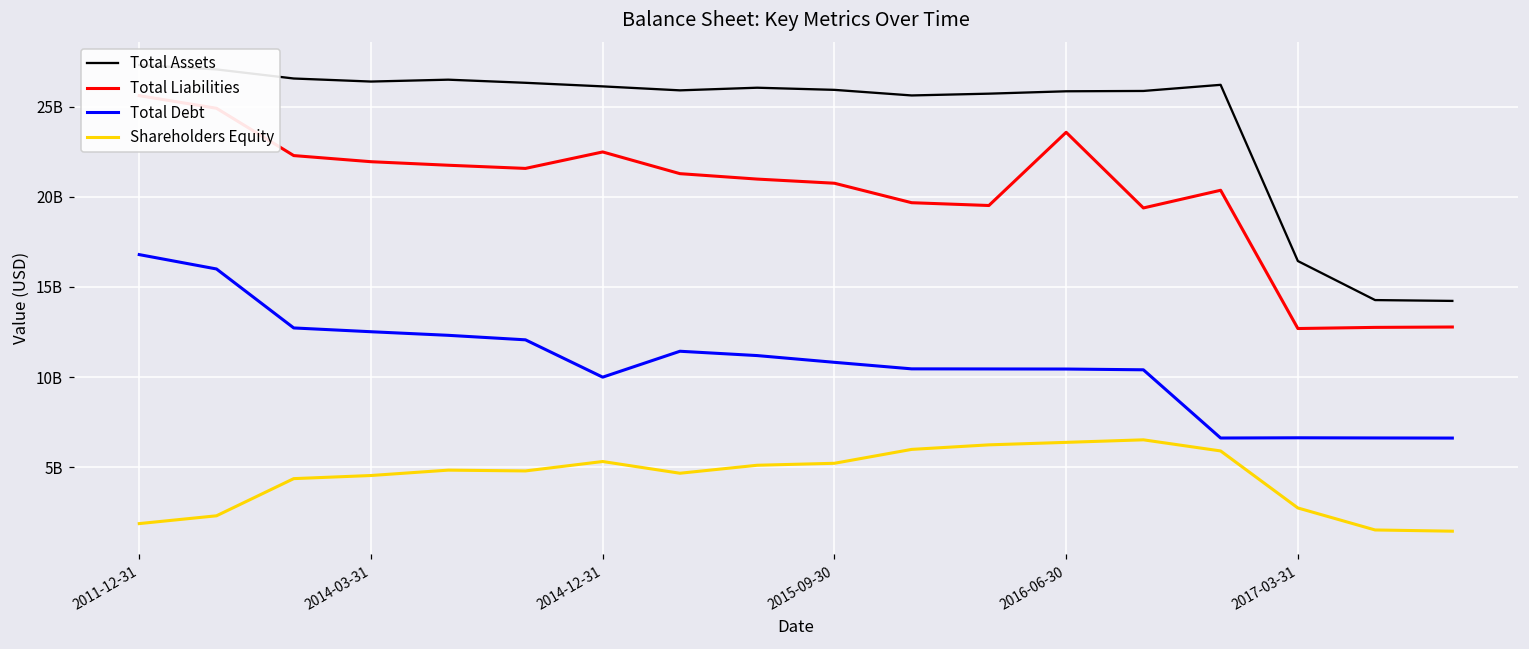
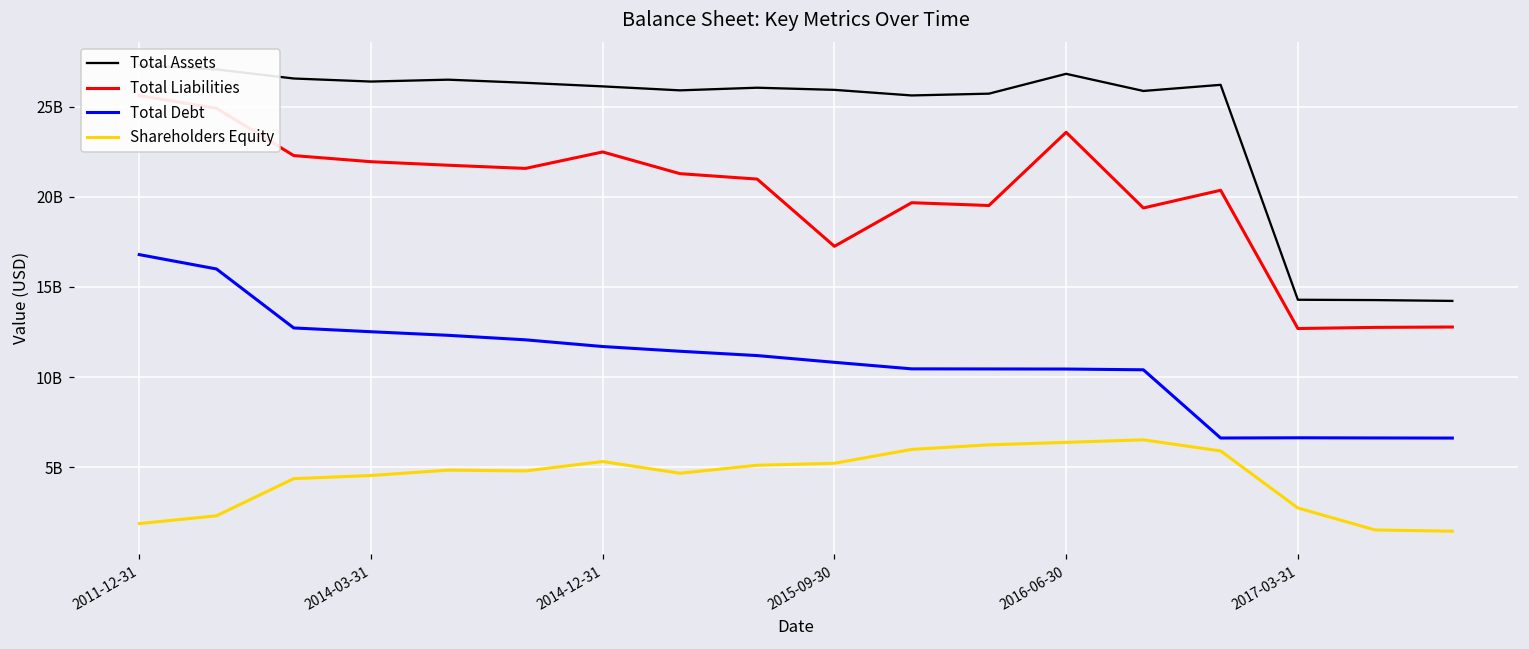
  {
    "Total Assets": {
      "2014-03-31": 26400000000,
      "2014-12-31": 26100000000,
      "2015-09-30": 25900000000,
-     "2016-06-30": 25900000000,
-     "2017-03-31": 16400000000
+     "2016-06-30": 26800000000,
+     "2017-03-31": 14300000000
    },
    "Total Liabilities": {
      "2014-03-31": 21900000000,
      "2014-12-31": 22500000000,
-     "2015-09-30": 20800000000,
+     "2015-09-30": 17300000000,
      "2016-06-30": 23600000000,
      "2017-03-31": 12700000000
    },
    "Total Debt": {
      "2011-12-31": 16800000000,
      "2014-03-31": 12500000000,
-     "2014-12-31": 10000000000,
+     "2014-12-31": 11700000000,
      "2015-09-30": 10800000000,
      "2016-06-30": 10400000000,
      "2017-03-31": 6600000000
    },
    "Shareholders Equity": {
      "2011-12-31": 1900000000,
      "2014-03-31": 4500000000,
      "2014-12-31": 5300000000,
      "2015-09-30": 5200000000,
      "2016-06-30": 6400000000,
      "2017-03-31": 2700000000
    }
  }
